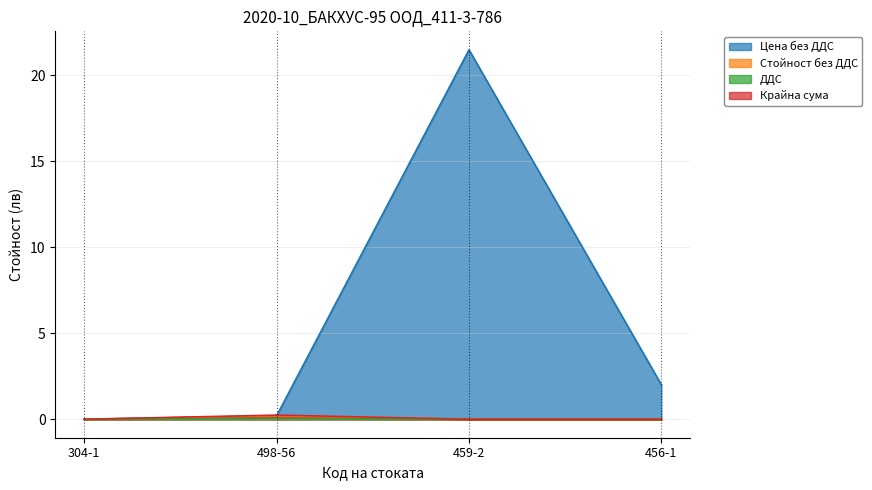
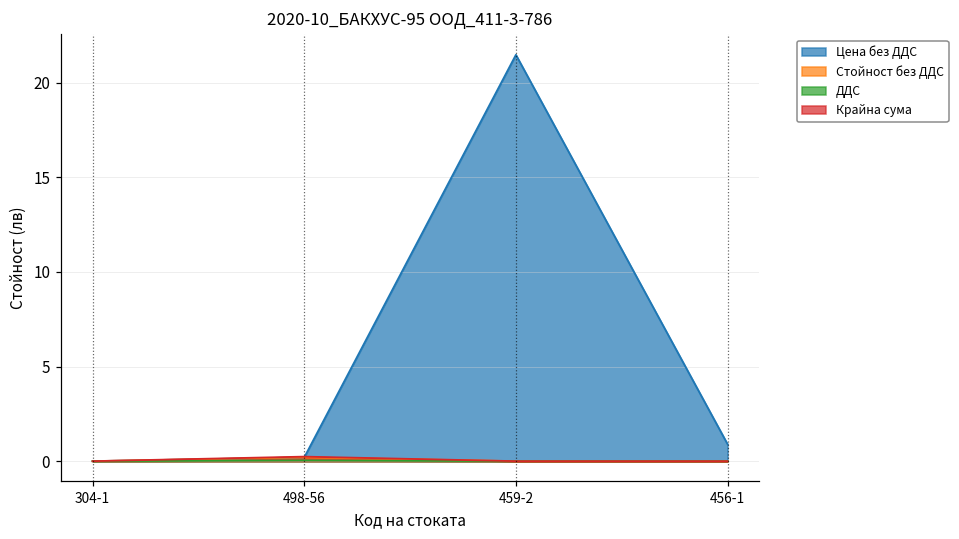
  {
    "Цена без ДДС": {
      "459-2": 21.5,
-     "456-1": 2.0
+     "456-1": 0.9
    },
    "ДДС": {
      "498-56": 0.0
    }
  }
